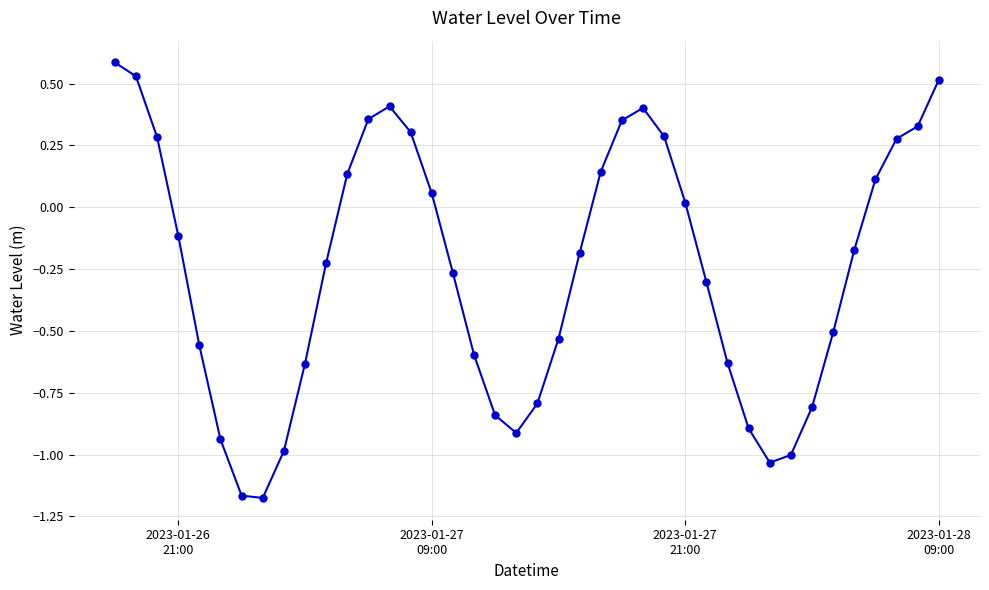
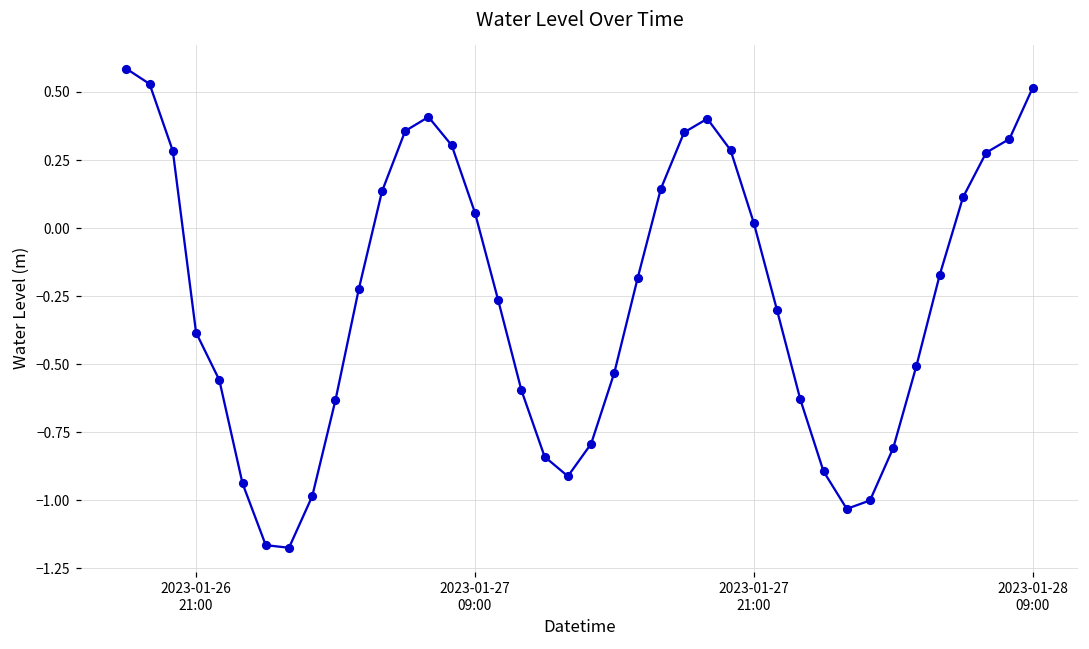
  {
-   "2023-01-26 21:00": -0.11,
+   "2023-01-26 21:00": -0.38,
    "2023-01-27 09:00": 0.06,
    "2023-01-27 21:00": 0.02,
    "2023-01-28 09:00": 0.52
  }
